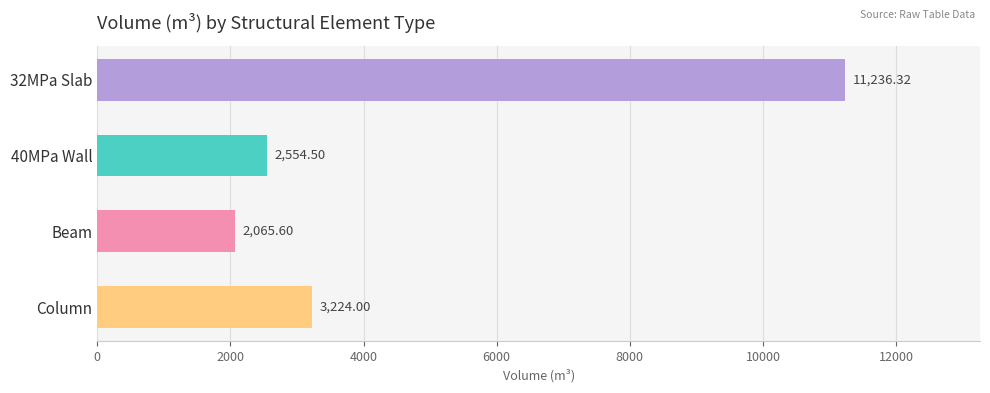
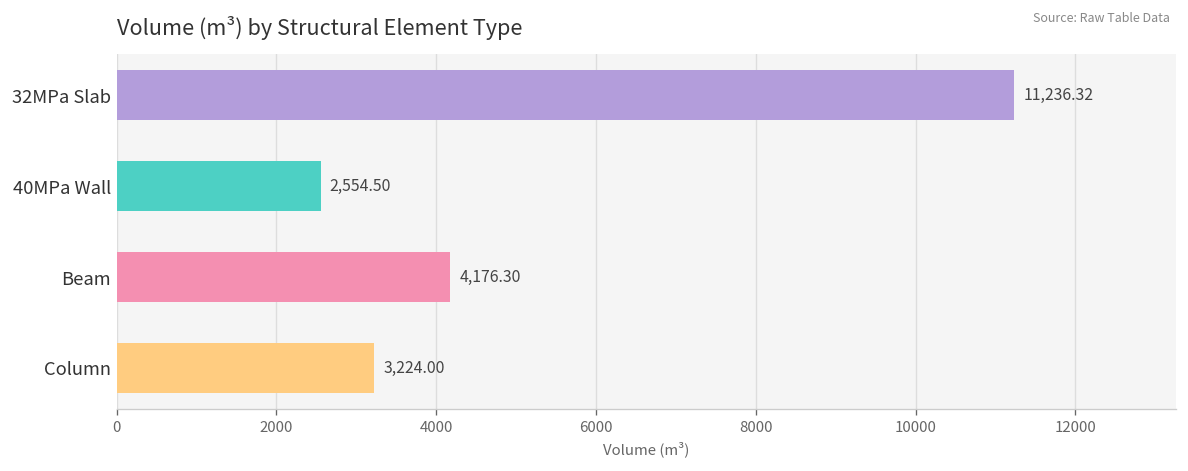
  {
    "32MPa Slab": "11,236.32",
    "40MPa Wall": "2,554.50",
-   "Beam": "2,065.60",
+   "Beam": "4,176.30",
    "Column": "3,224.00"
  }
